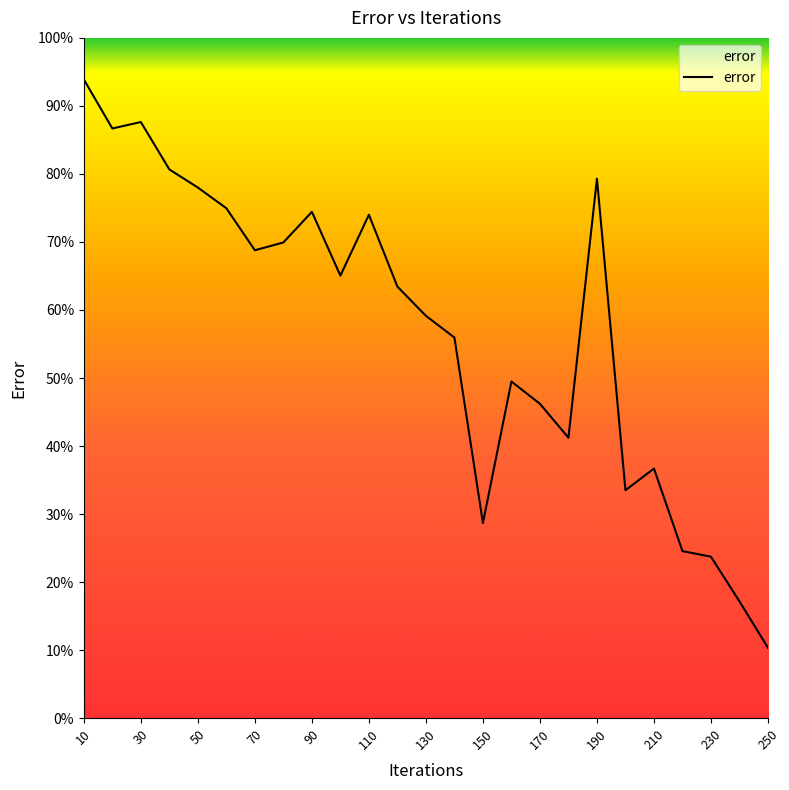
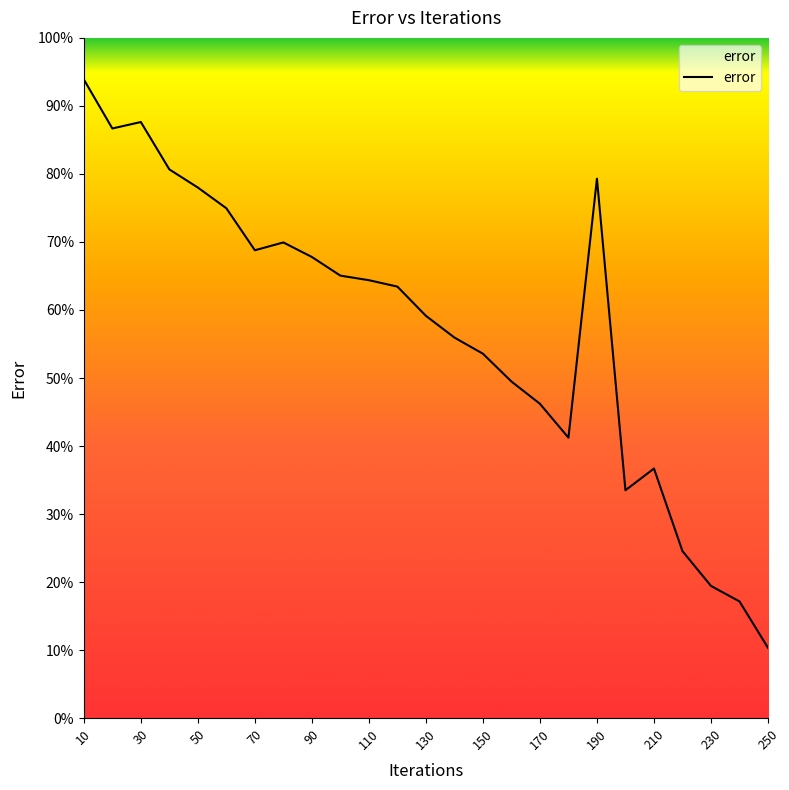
  {
    "10": "94%",
    "30": "88%",
    "50": "78%",
    "70": "69%",
-   "90": "74%",
-   "110": "74%",
+   "90": "68%",
+   "110": "64%",
    "130": "59%",
-   "150": "29%",
+   "150": "54%",
    "170": "46%",
    "190": "79%",
    "210": "37%",
-   "230": "24%",
+   "230": "19%",
    "250": "10%"
  }
